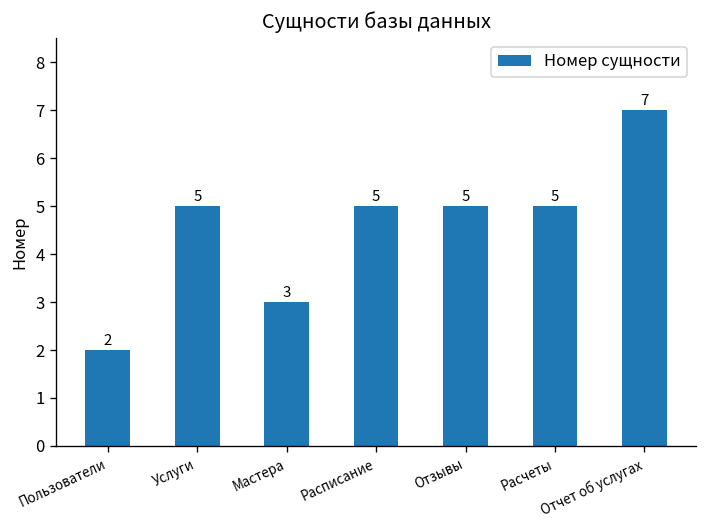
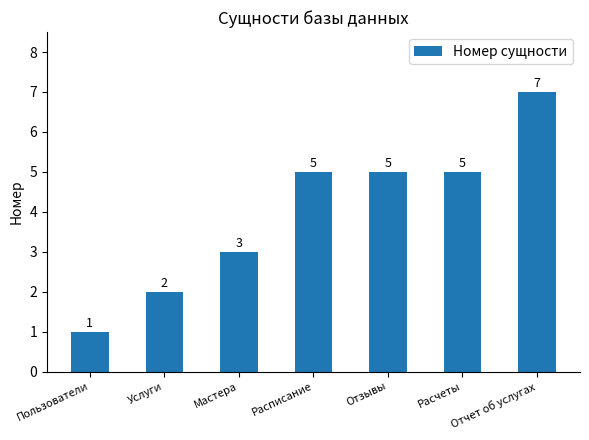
  {
-   "Пользователи": 2,
-   "Услуги": 5,
+   "Пользователи": 1,
+   "Услуги": 2,
    "Мастера": 3,
    "Расписание": 5,
    "Отзывы": 5,
    "Расчеты": 5,
    "Отчет об услугах": 7
  }
